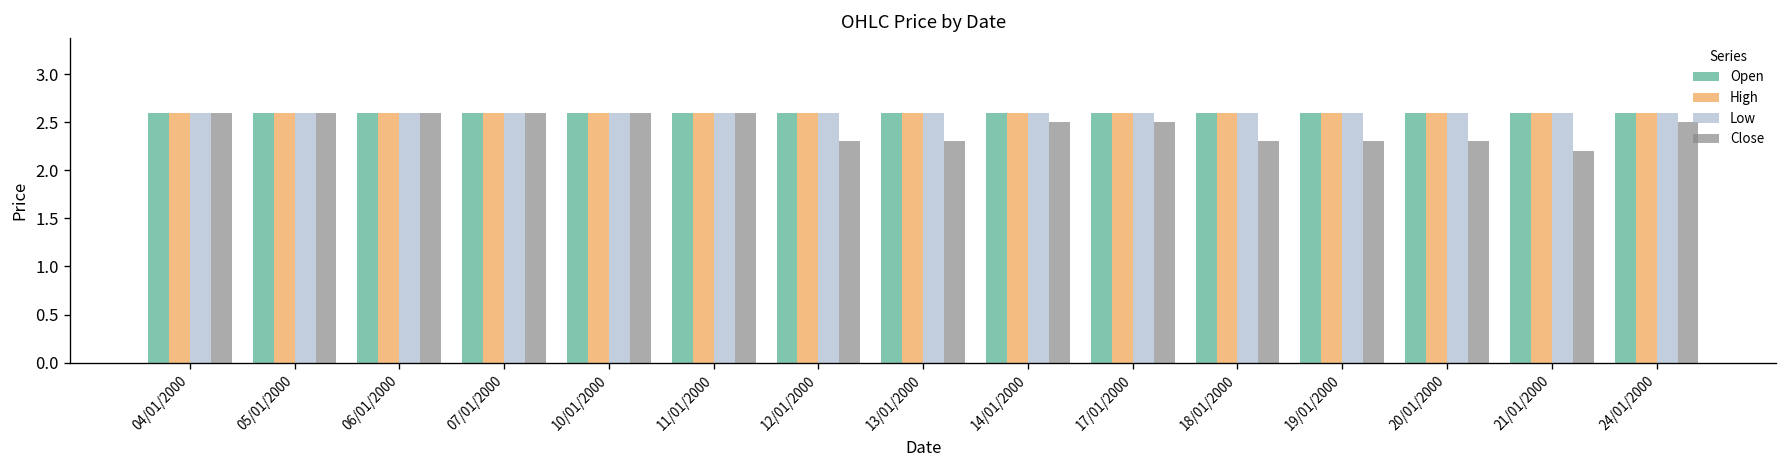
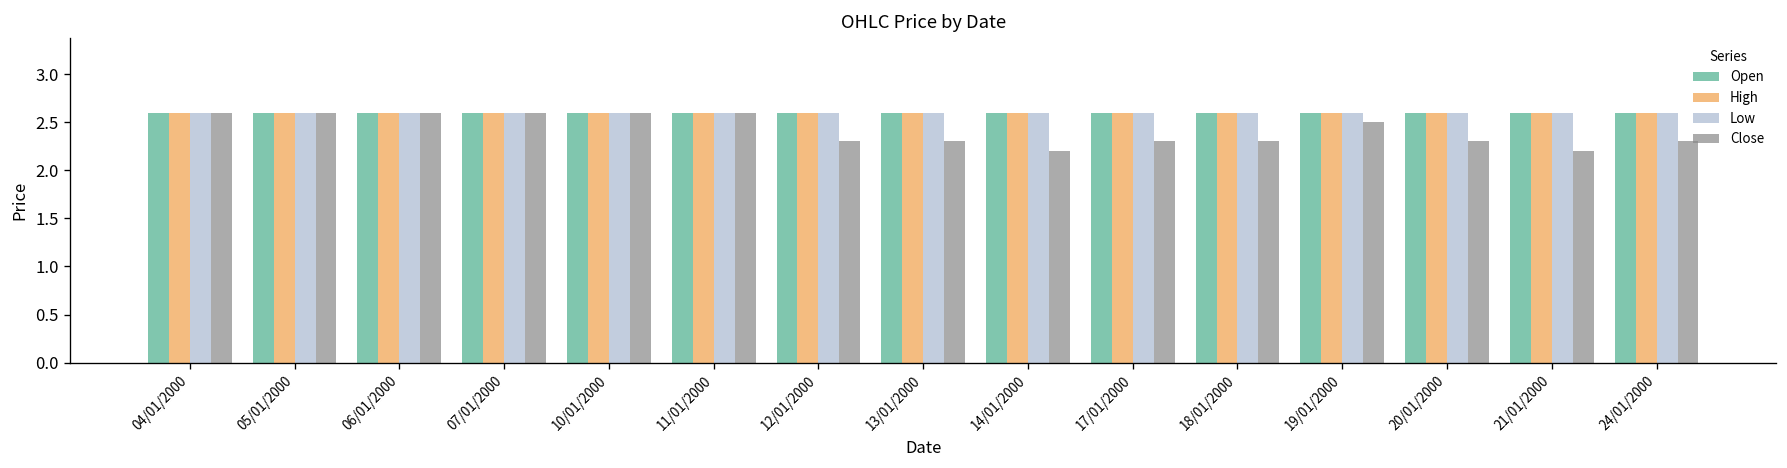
  {
    "Open": {
      "04/01/2000": 2.6,
      "05/01/2000": 2.6,
      "06/01/2000": 2.6,
      "07/01/2000": 2.6,
      "10/01/2000": 2.6,
      "11/01/2000": 2.6,
      "12/01/2000": 2.6,
      "13/01/2000": 2.6,
      "14/01/2000": 2.6,
      "17/01/2000": 2.6,
      "18/01/2000": 2.6,
      "19/01/2000": 2.6,
      "20/01/2000": 2.6,
      "21/01/2000": 2.6,
      "24/01/2000": 2.6
    },
    "High": {
      "04/01/2000": 2.6,
      "05/01/2000": 2.6,
      "06/01/2000": 2.6,
      "07/01/2000": 2.6,
      "10/01/2000": 2.6,
      "11/01/2000": 2.6,
      "12/01/2000": 2.6,
      "13/01/2000": 2.6,
      "14/01/2000": 2.6,
      "17/01/2000": 2.6,
      "18/01/2000": 2.6,
      "19/01/2000": 2.6,
      "20/01/2000": 2.6,
      "21/01/2000": 2.6,
      "24/01/2000": 2.6
    },
    "Low": {
      "04/01/2000": 2.6,
      "05/01/2000": 2.6,
      "06/01/2000": 2.6,
      "07/01/2000": 2.6,
      "10/01/2000": 2.6,
      "11/01/2000": 2.6,
      "12/01/2000": 2.6,
      "13/01/2000": 2.6,
      "14/01/2000": 2.6,
      "17/01/2000": 2.6,
      "18/01/2000": 2.6,
      "19/01/2000": 2.6,
      "20/01/2000": 2.6,
      "21/01/2000": 2.6,
      "24/01/2000": 2.6
    },
    "Close": {
      "04/01/2000": 2.6,
      "05/01/2000": 2.6,
      "06/01/2000": 2.6,
      "07/01/2000": 2.6,
      "10/01/2000": 2.6,
      "11/01/2000": 2.6,
      "12/01/2000": 2.3,
      "13/01/2000": 2.3,
-     "14/01/2000": 2.5,
-     "17/01/2000": 2.5,
+     "14/01/2000": 2.2,
+     "17/01/2000": 2.3,
      "18/01/2000": 2.3,
-     "19/01/2000": 2.3,
+     "19/01/2000": 2.5,
      "20/01/2000": 2.3,
      "21/01/2000": 2.2,
-     "24/01/2000": 2.5
+     "24/01/2000": 2.3
    }
  }
